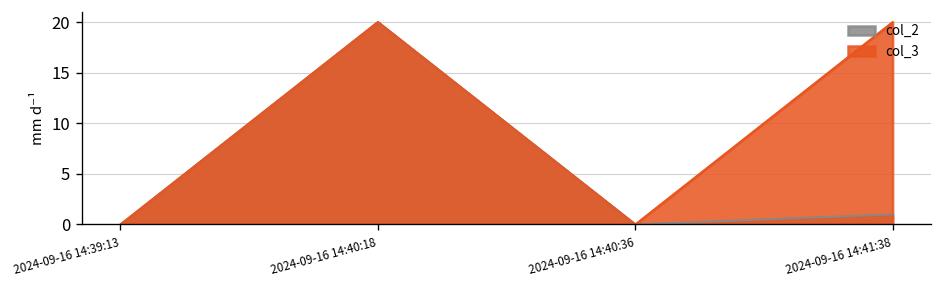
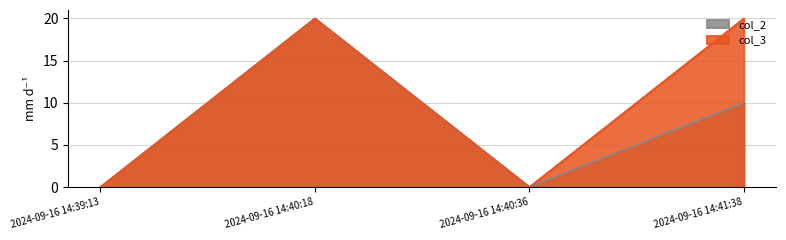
  {
    "col_2": {
-     "2024-09-16 14:41:38": 1
+     "2024-09-16 14:41:38": 10
    },
    "col_3": {
      "2024-09-16 14:41:38": 20
    }
  }
